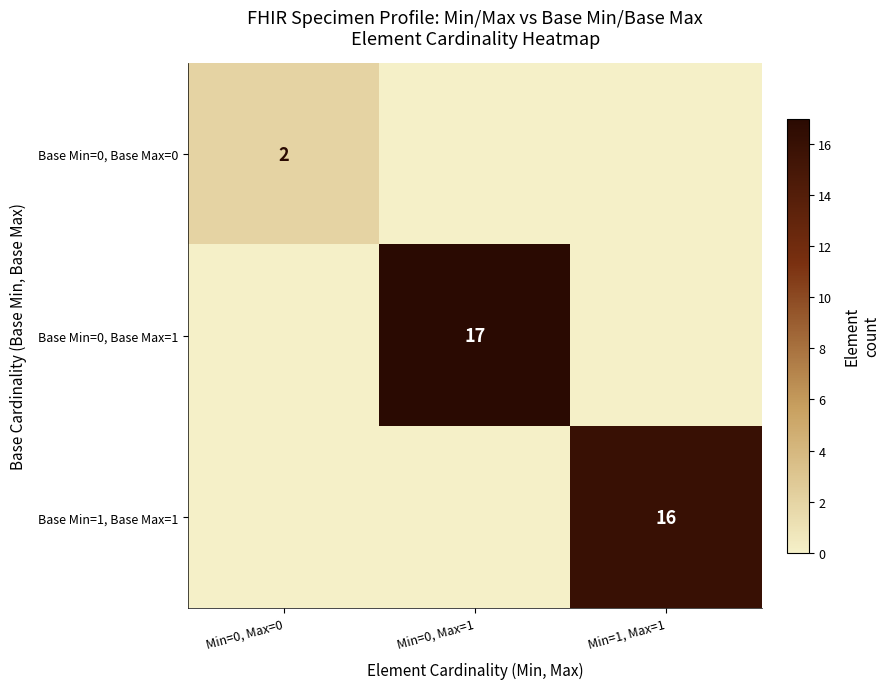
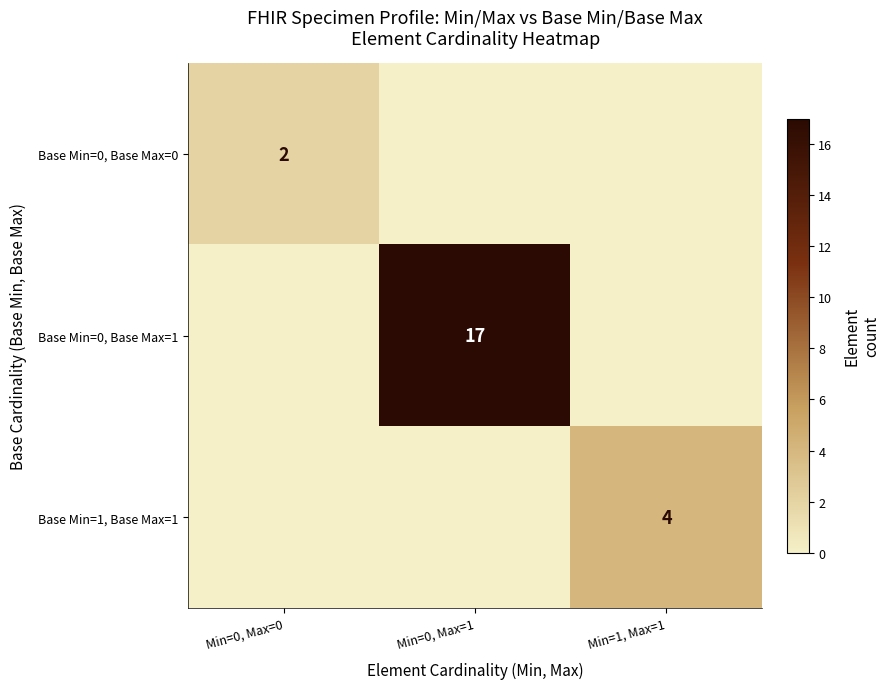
  {
    "Base Min=0, Base Max=0": {
      "Min=0, Max=0": 2
    },
    "Base Min=0, Base Max=1": {
      "Min=0, Max=1": 17
    },
    "Base Min=1, Base Max=1": {
-     "Min=1, Max=1": 16
+     "Min=1, Max=1": 4
    }
  }
